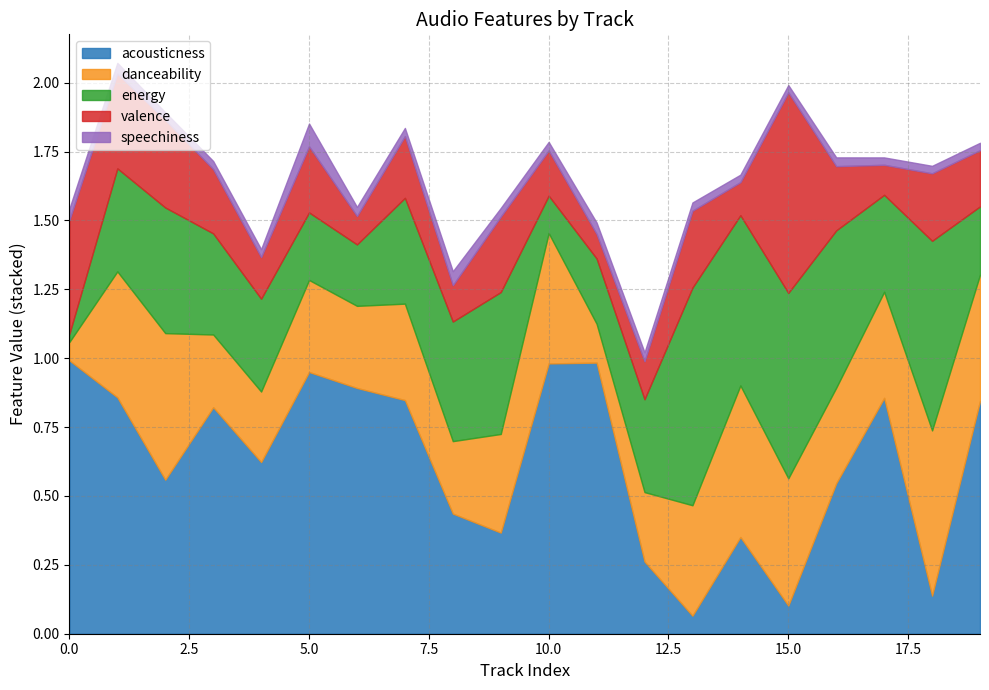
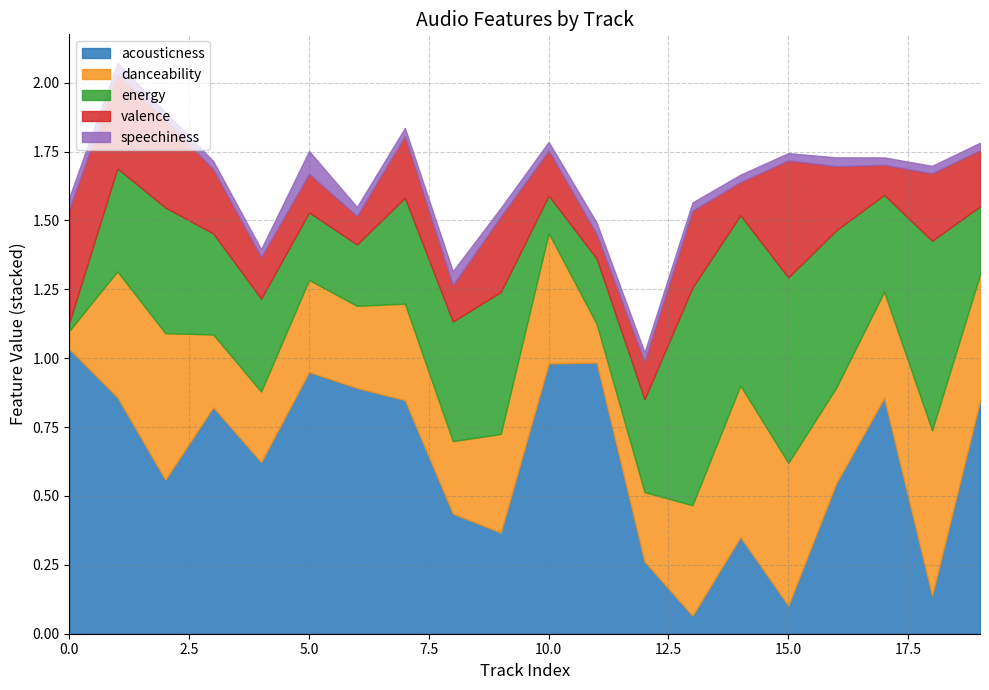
  {
    "acousticness": {
-     "0.0": 0.99,
+     "0.0": 1.03,
      "5.0": 0.95,
      "10.0": 0.98,
      "15.0": 0.10
    },
    "danceability": {
      "0.0": 0.07,
      "5.0": 0.33,
      "10.0": 0.47,
-     "15.0": 0.46
+     "15.0": 0.52
    },
    "energy": {
      "0.0": 0.03,
      "5.0": 0.24,
      "10.0": 0.14,
      "15.0": 0.67
    },
    "valence": {
      "0.0": 0.41,
-     "5.0": 0.24,
+     "5.0": 0.14,
      "10.0": 0.16,
-     "15.0": 0.73
+     "15.0": 0.43
    },
    "speechiness": {
      "0.0": 0.04,
      "5.0": 0.08,
      "10.0": 0.03,
      "15.0": 0.03
    }
  }
